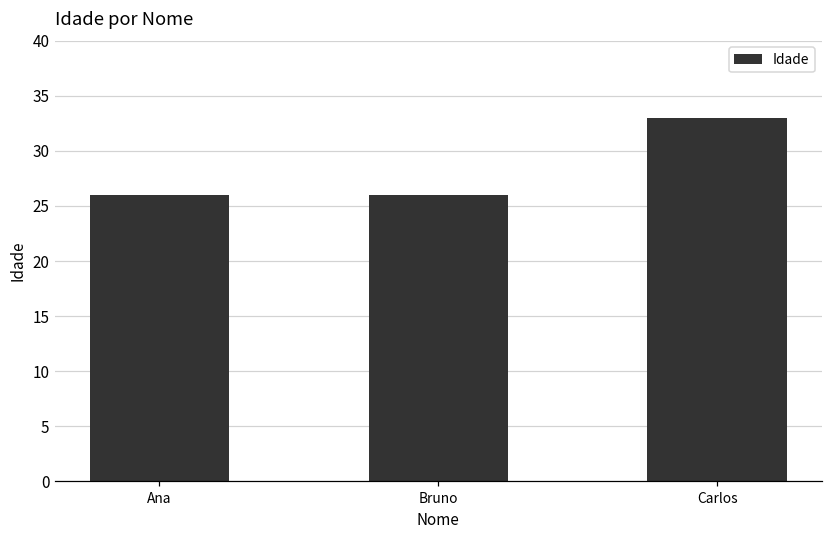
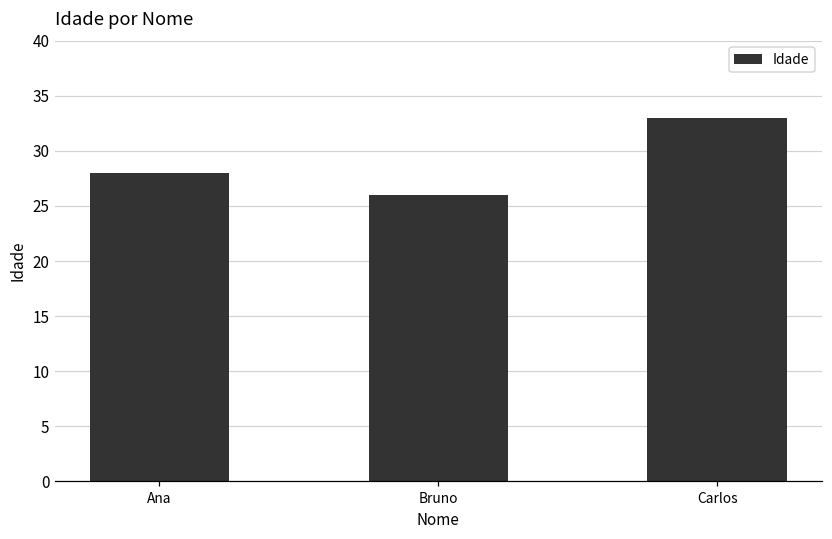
  {
-   "Ana": 26,
+   "Ana": 28,
    "Bruno": 26,
    "Carlos": 33
  }
